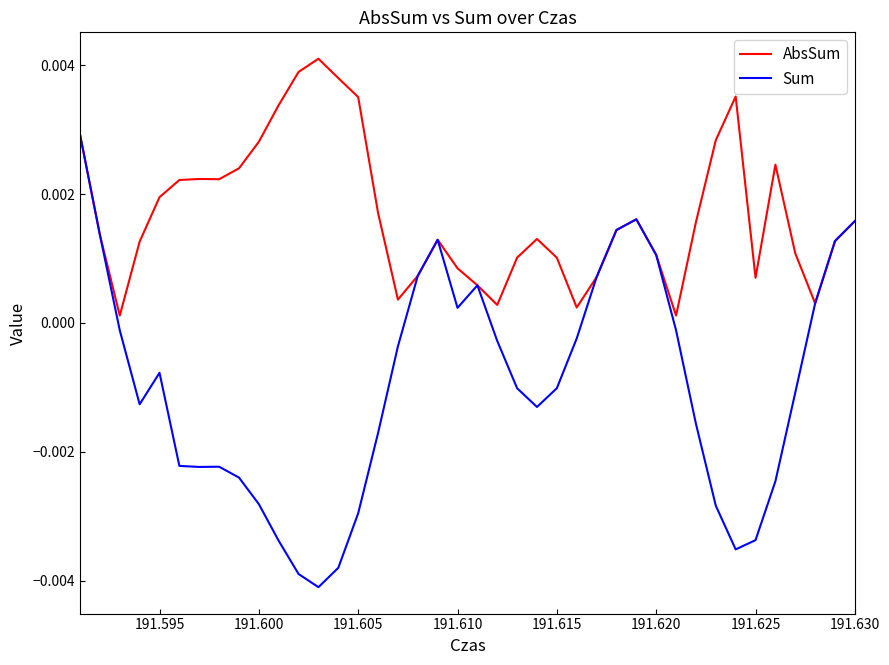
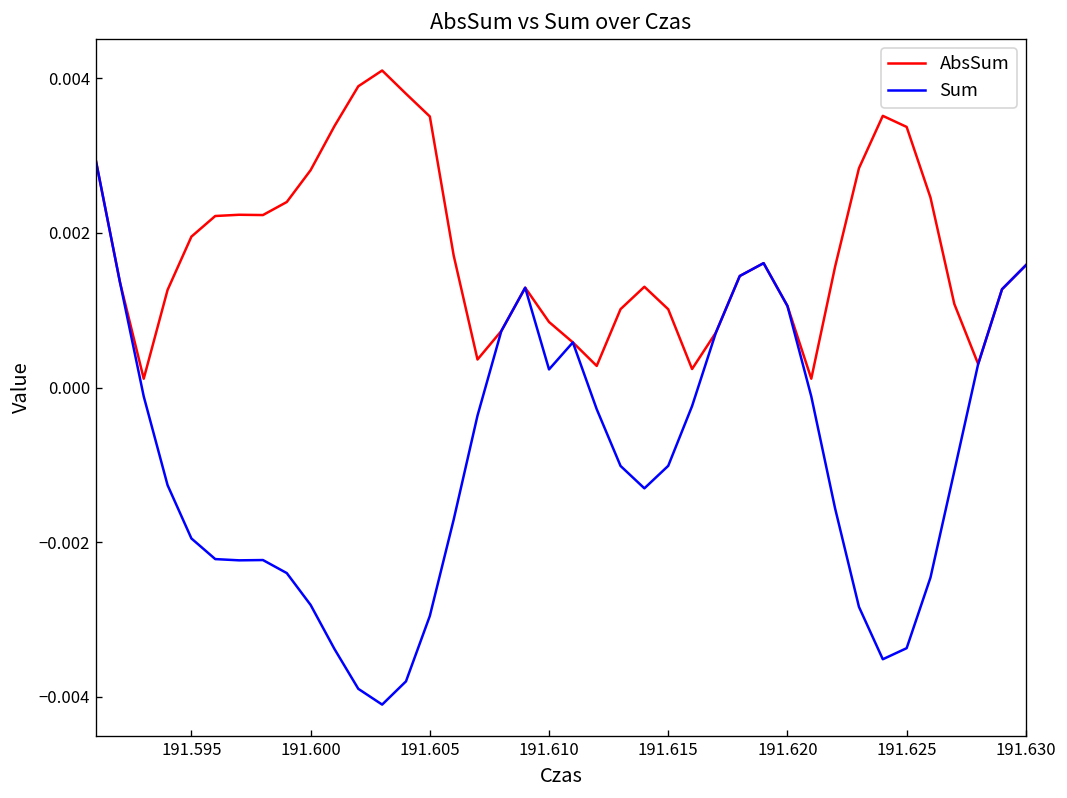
  {
    "AbsSum": {
      "191.595": 0.0020,
      "191.600": 0.0028,
      "191.605": 0.0035,
      "191.610": 0.0008,
      "191.615": 0.0010,
-     "191.625": 0.0007
+     "191.625": 0.0034
    },
    "Sum": {
-     "191.595": -0.0008,
+     "191.595": -0.0020,
      "191.600": -0.0028,
      "191.605": -0.0030,
      "191.610": 0.0002,
      "191.615": -0.0010,
      "191.625": -0.0034
    }
  }
